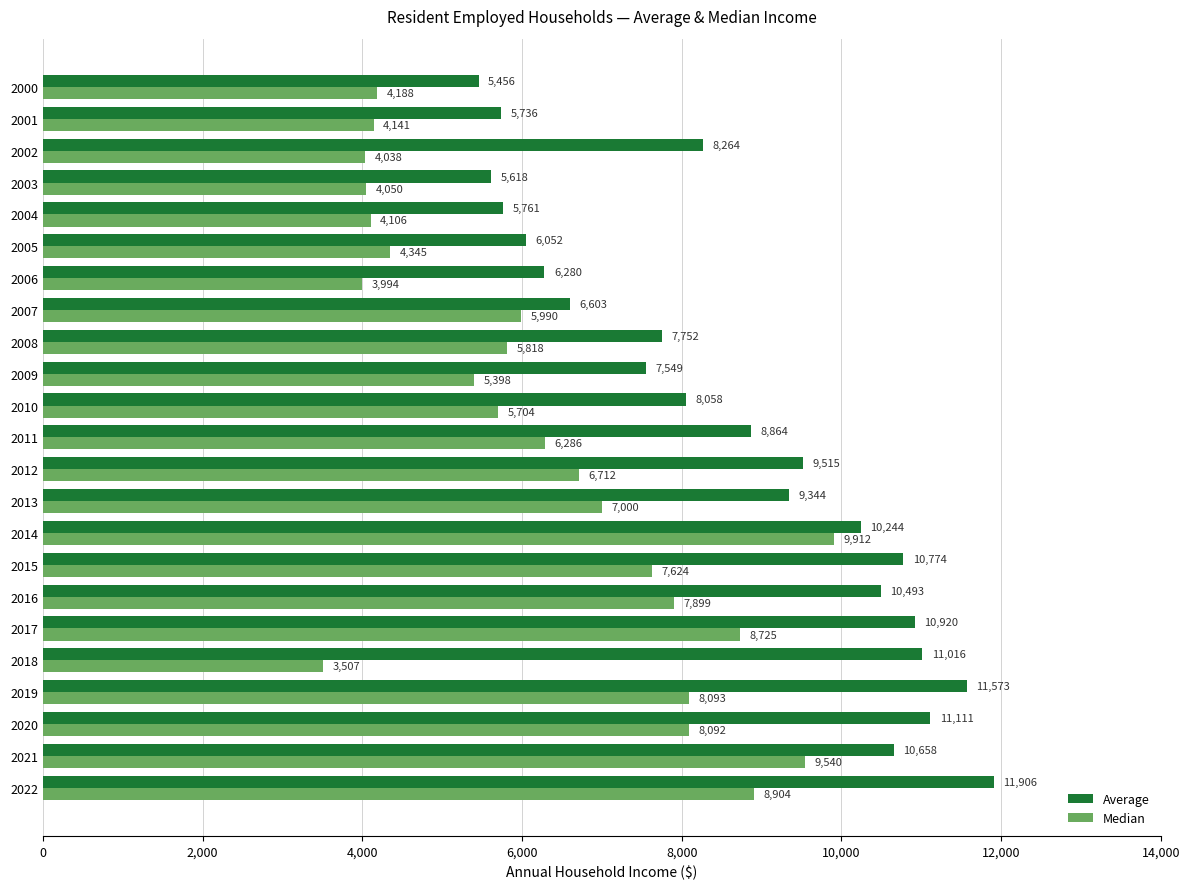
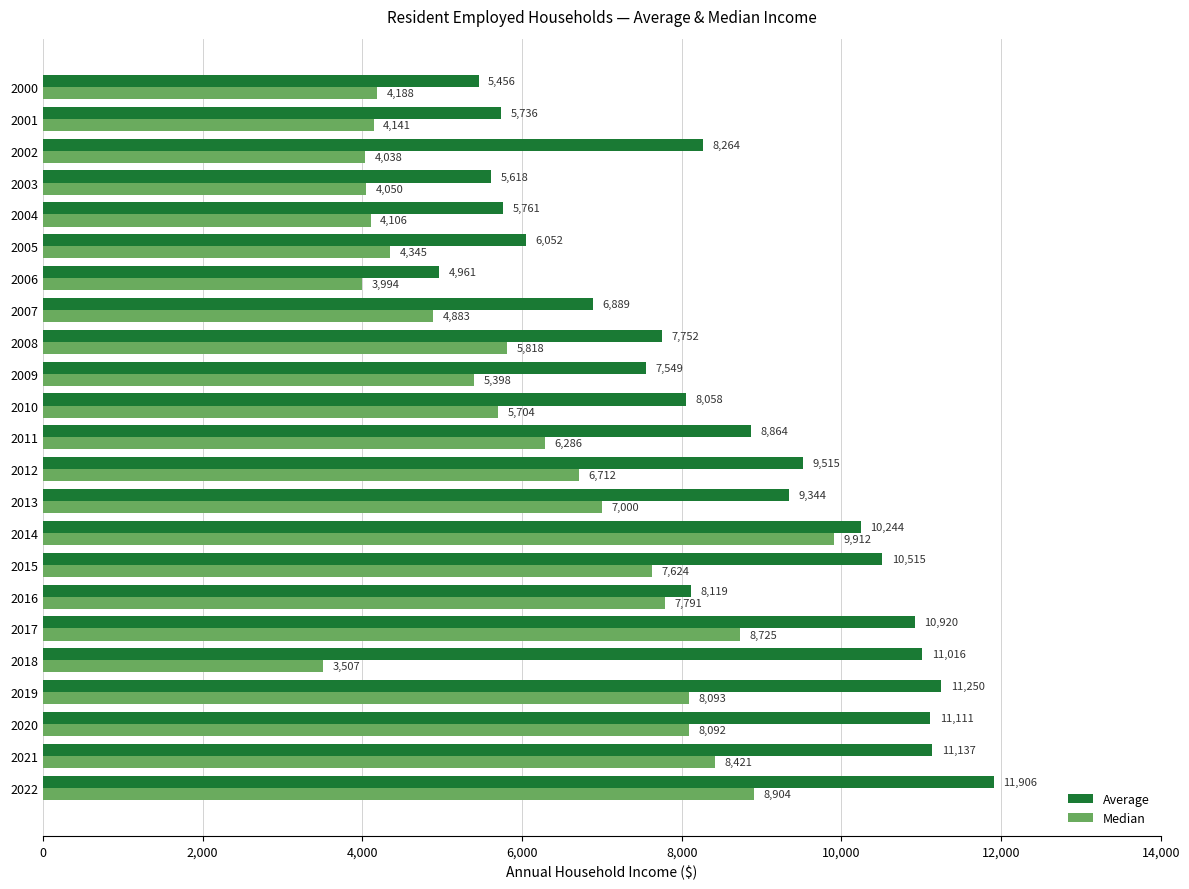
  {
    "Average": {
      "2000": "5,456",
      "2001": "5,736",
      "2002": "8,264",
      "2003": "5,618",
      "2004": "5,761",
      "2005": "6,052",
-     "2006": "6,280",
-     "2007": "6,603",
+     "2006": "4,961",
+     "2007": "6,889",
      "2008": "7,752",
      "2009": "7,549",
      "2010": "8,058",
      "2011": "8,864",
      "2012": "9,515",
      "2013": "9,344",
      "2014": "10,244",
-     "2015": "10,774",
-     "2016": "10,493",
+     "2015": "10,515",
+     "2016": "8,119",
      "2017": "10,920",
      "2018": "11,016",
-     "2019": "11,573",
+     "2019": "11,250",
      "2020": "11,111",
-     "2021": "10,658",
+     "2021": "11,137",
      "2022": "11,906"
    },
    "Median": {
      "2000": "4,188",
      "2001": "4,141",
      "2002": "4,038",
      "2003": "4,050",
      "2004": "4,106",
      "2005": "4,345",
      "2006": "3,994",
-     "2007": "5,990",
+     "2007": "4,883",
      "2008": "5,818",
      "2009": "5,398",
      "2010": "5,704",
      "2011": "6,286",
      "2012": "6,712",
      "2013": "7,000",
      "2014": "9,912",
      "2015": "7,624",
-     "2016": "7,899",
+     "2016": "7,791",
      "2017": "8,725",
      "2018": "3,507",
      "2019": "8,093",
      "2020": "8,092",
-     "2021": "9,540",
+     "2021": "8,421",
      "2022": "8,904"
    }
  }
